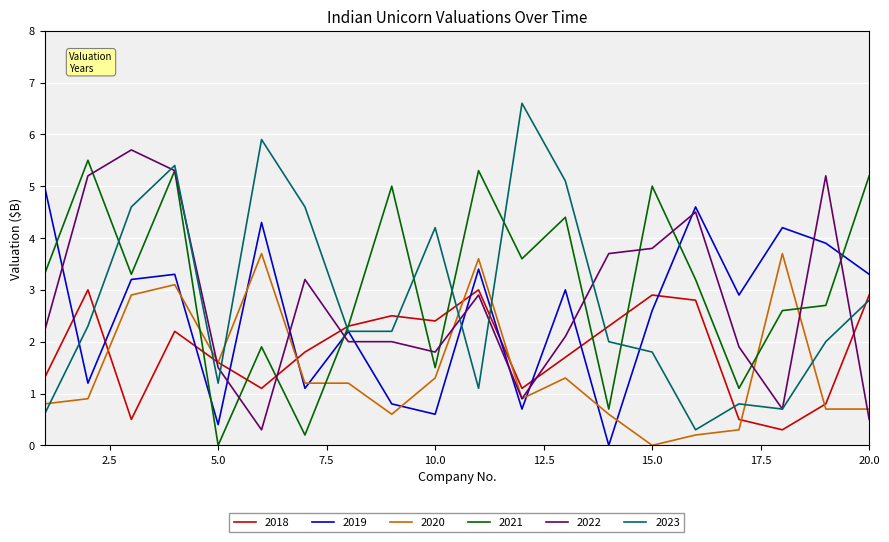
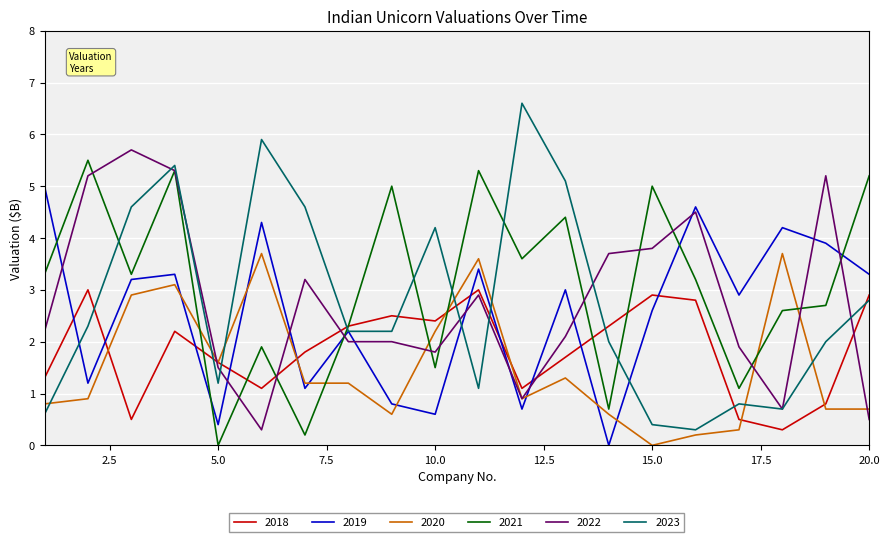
  {
    "2018": {
      "10.0": 2.4,
      "15.0": 2.9,
      "20.0": 2.9
    },
    "2019": {
      "5.0": 0.4,
      "10.0": 0.6,
      "15.0": 2.6,
      "20.0": 3.3
    },
    "2020": {
-     "10.0": 1.3,
+     "10.0": 2.2,
      "15.0": 0.0,
      "20.0": 0.7
    },
    "2021": {
      "5.0": 0.0,
      "10.0": 1.5,
      "15.0": 5.0,
      "20.0": 5.2
    },
    "2022": {
      "5.0": 1.5,
      "10.0": 1.8,
      "15.0": 3.8,
      "20.0": 0.5
    },
    "2023": {
      "5.0": 1.2,
      "10.0": 4.2,
-     "15.0": 1.8,
+     "15.0": 0.4,
      "20.0": 2.8
    }
  }
